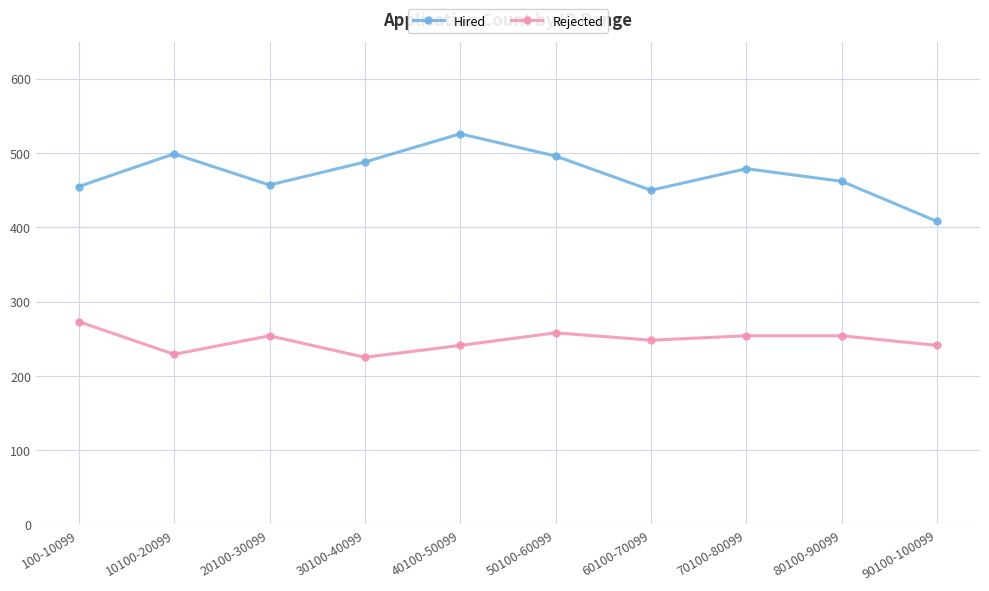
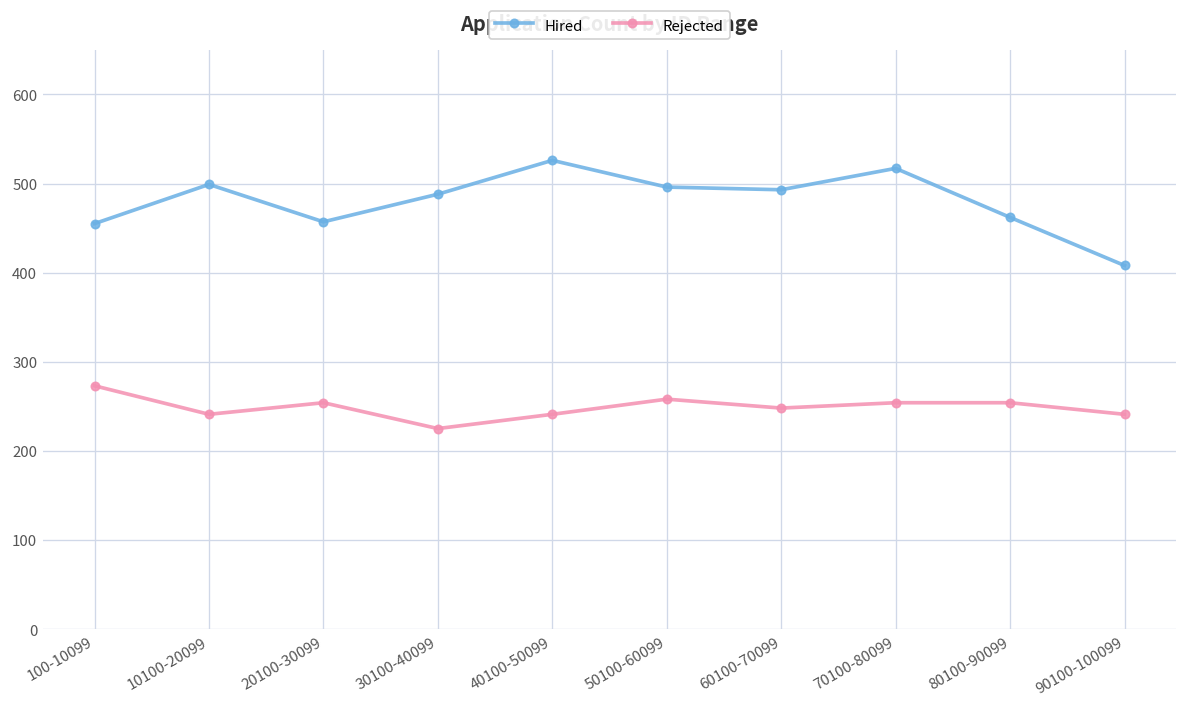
  {
    "Hired": {
      "100-10099": 460,
      "10100-20099": 500,
      "20100-30099": 460,
      "30100-40099": 490,
      "40100-50099": 530,
      "50100-60099": 500,
-     "60100-70099": 450,
-     "70100-80099": 480,
+     "60100-70099": 490,
+     "70100-80099": 520,
      "80100-90099": 460,
      "90100-100099": 410
    },
    "Rejected": {
      "100-10099": 270,
-     "10100-20099": 230,
+     "10100-20099": 240,
      "20100-30099": 250,
      "30100-40099": 230,
      "40100-50099": 240,
      "50100-60099": 260,
      "60100-70099": 250,
      "70100-80099": 250,
      "80100-90099": 250,
      "90100-100099": 240
    }
  }
